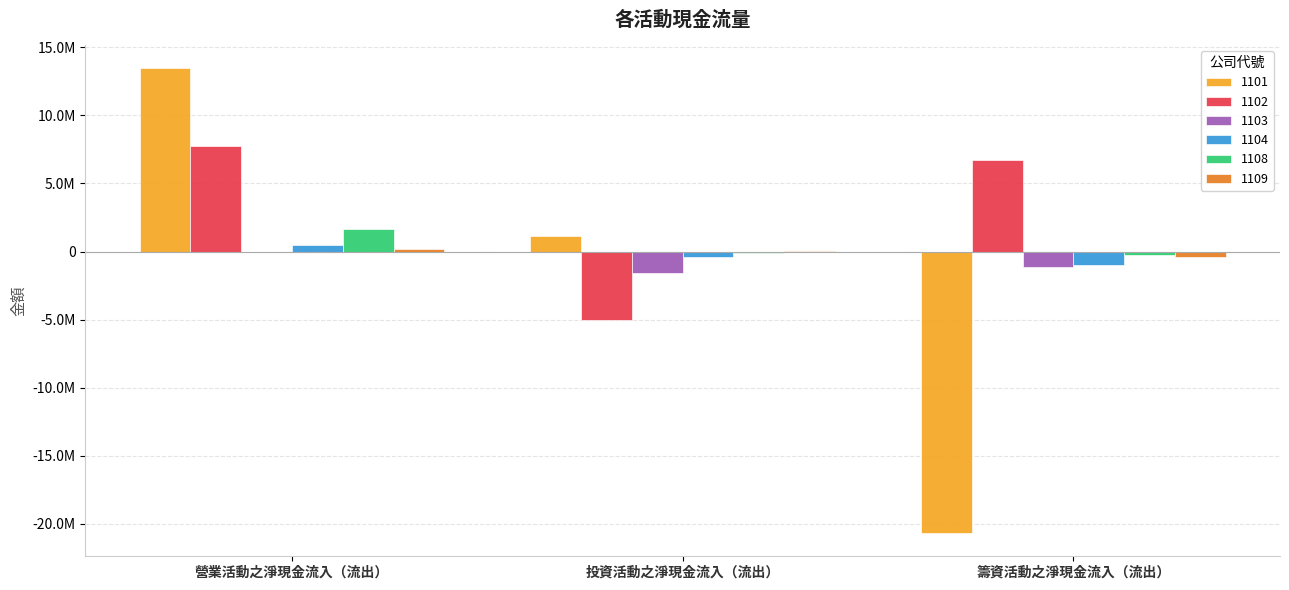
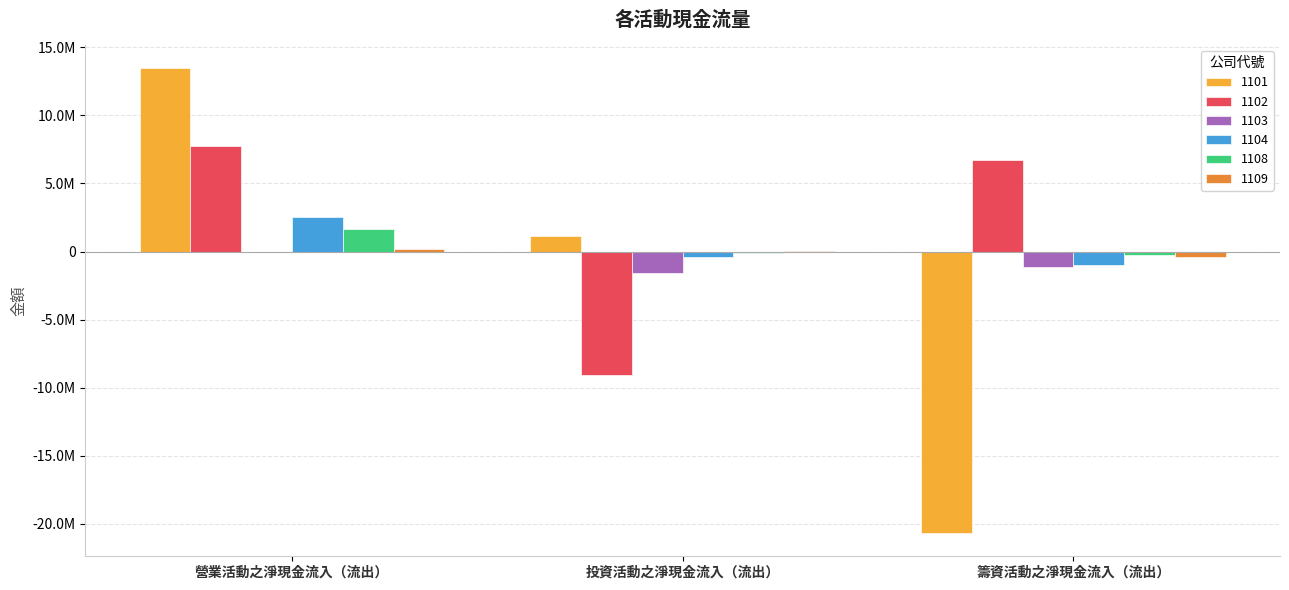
  {
    "1102": {
      "營業活動之淨現金流入（流出）": 7800000,
-     "投資活動之淨現金流入（流出）": -5000000,
+     "投資活動之淨現金流入（流出）": -9000000,
      "籌資活動之淨現金流入（流出）": 6700000
    },
    "1103": {
      "投資活動之淨現金流入（流出）": -1600000,
      "籌資活動之淨現金流入（流出）": -1100000
    },
    "1104": {
-     "營業活動之淨現金流入（流出）": 500000,
+     "營業活動之淨現金流入（流出）": 2500000,
      "投資活動之淨現金流入（流出）": -400000,
      "籌資活動之淨現金流入（流出）": -1000000
    },
    "1108": {
      "營業活動之淨現金流入（流出）": 1600000,
      "籌資活動之淨現金流入（流出）": -200000
    }
  }
